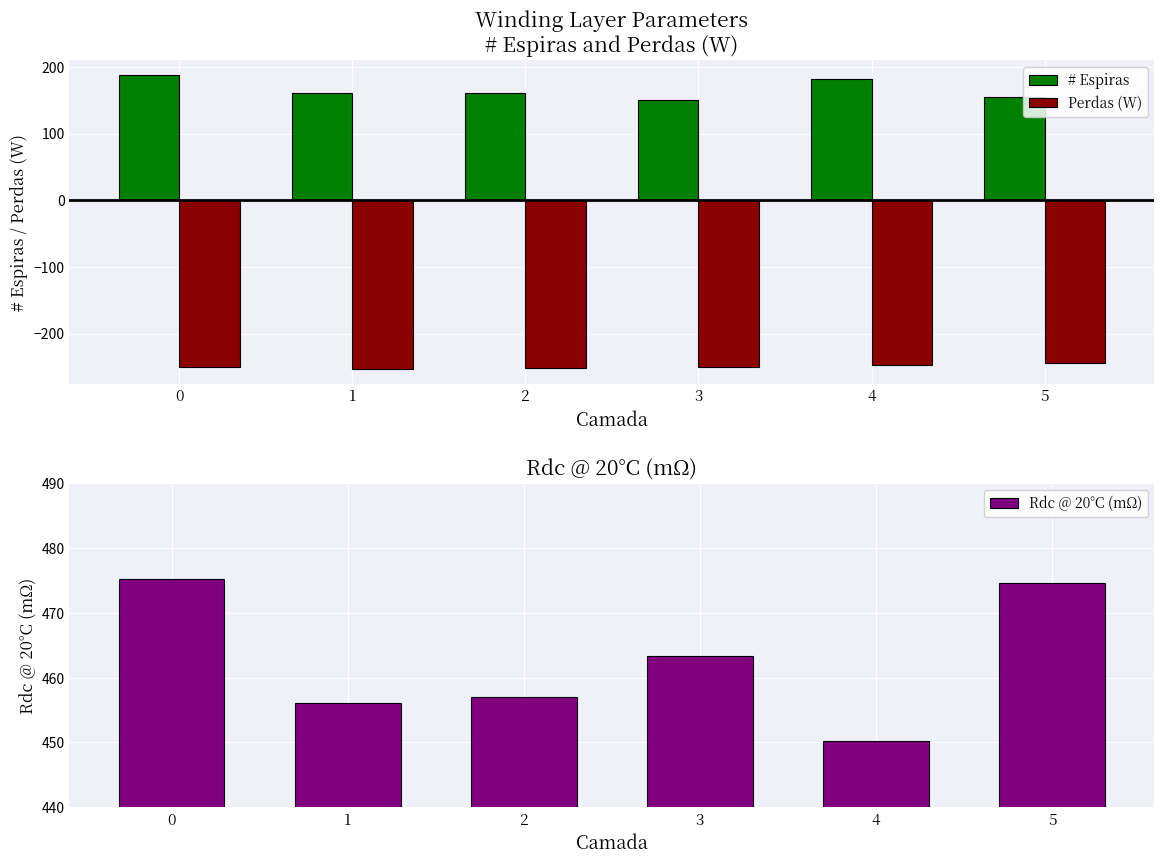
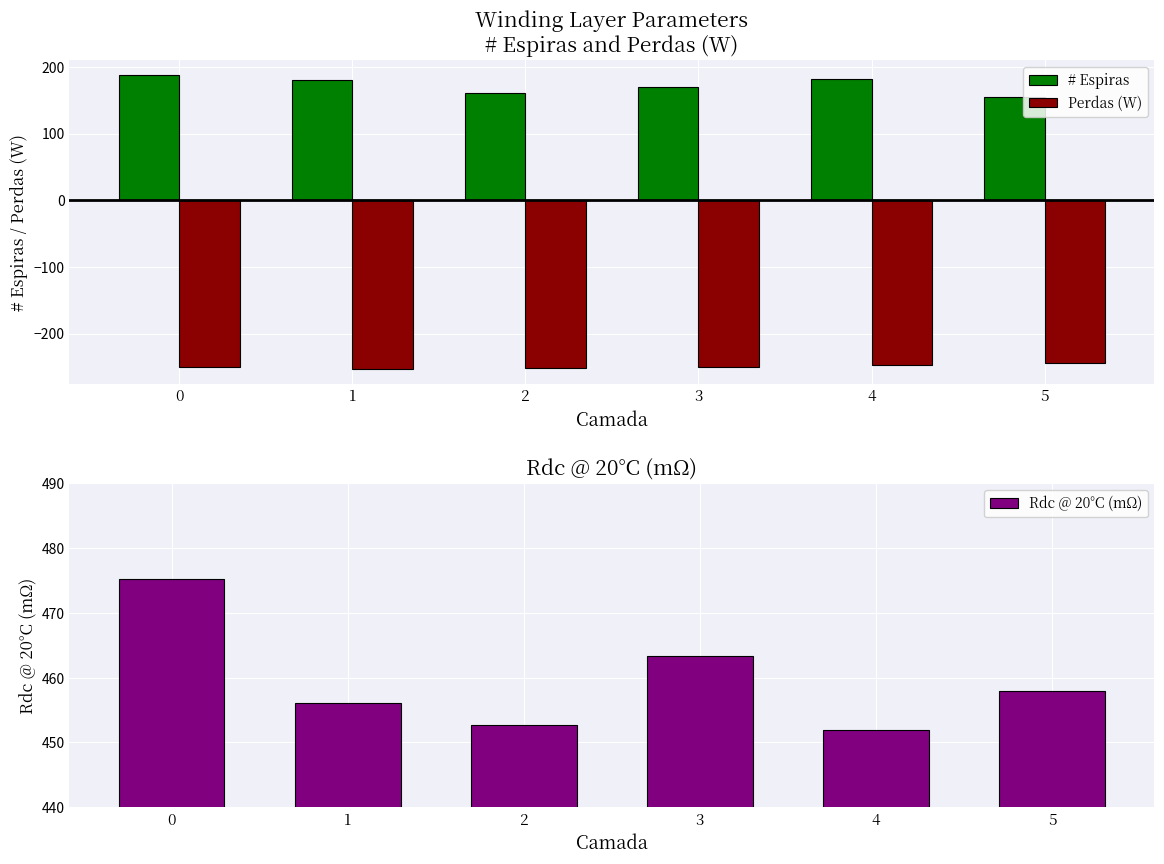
  {
    "Winding Layer Parameters # Espiras and Perdas (W)": {
      "# Espiras": {
        "0": 190,
-       "1": 160,
+       "1": 180,
        "2": 160,
-       "3": 150,
+       "3": 170,
        "4": 180,
        "5": 150
      },
      "Perdas (W)": {
        "0": -250,
        "1": -250,
        "2": -250,
        "3": -250,
        "4": -250,
        "5": -240
      }
    },
    "Rdc @ 20°C (mΩ)": {
      "0": 475,
      "1": 456,
-     "2": 457,
+     "2": 453,
      "3": 463,
-     "4": 450,
-     "5": 475
+     "4": 452,
+     "5": 458
    }
  }
